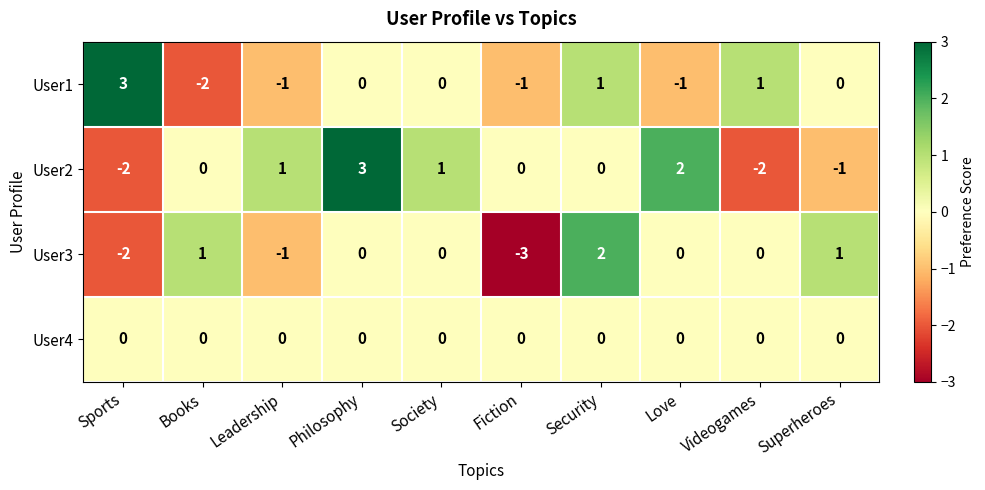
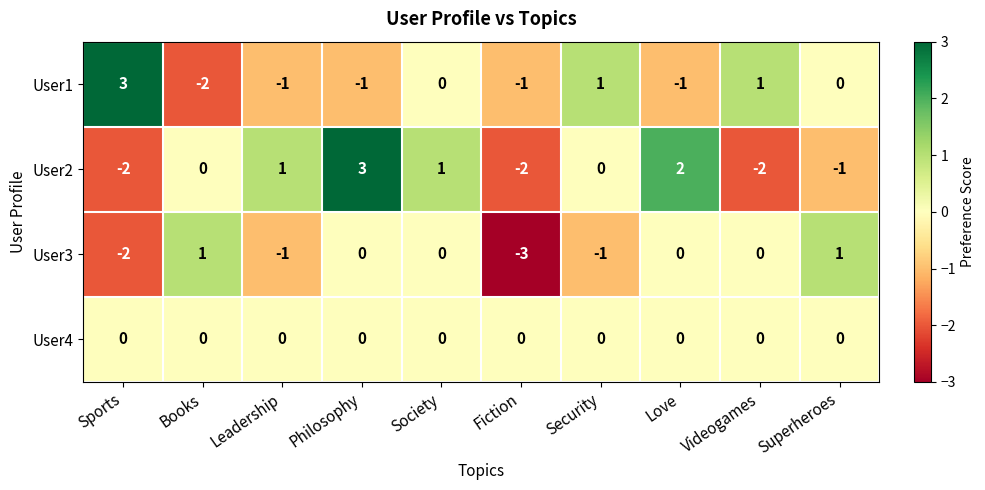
  {
    "User1": {
      "Sports": 3,
      "Books": -2,
      "Leadership": -1,
-     "Philosophy": 0,
+     "Philosophy": -1,
      "Society": 0,
      "Fiction": -1,
      "Security": 1,
      "Love": -1,
      "Videogames": 1,
      "Superheroes": 0
    },
    "User2": {
      "Sports": -2,
      "Books": 0,
      "Leadership": 1,
      "Philosophy": 3,
      "Society": 1,
-     "Fiction": 0,
+     "Fiction": -2,
      "Security": 0,
      "Love": 2,
      "Videogames": -2,
      "Superheroes": -1
    },
    "User3": {
      "Sports": -2,
      "Books": 1,
      "Leadership": -1,
      "Philosophy": 0,
      "Society": 0,
      "Fiction": -3,
-     "Security": 2,
+     "Security": -1,
      "Love": 0,
      "Videogames": 0,
      "Superheroes": 1
    },
    "User4": {
      "Sports": 0,
      "Books": 0,
      "Leadership": 0,
      "Philosophy": 0,
      "Society": 0,
      "Fiction": 0,
      "Security": 0,
      "Love": 0,
      "Videogames": 0,
      "Superheroes": 0
    }
  }
